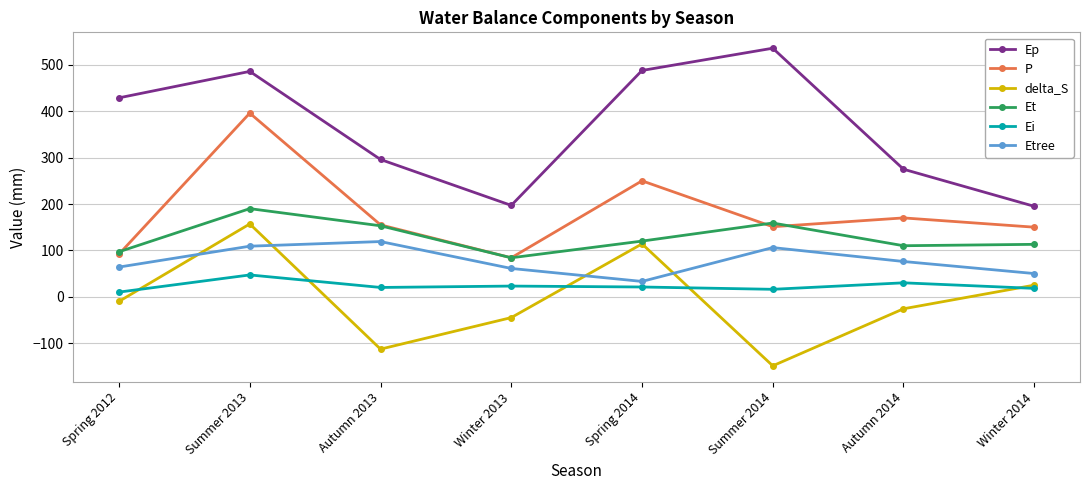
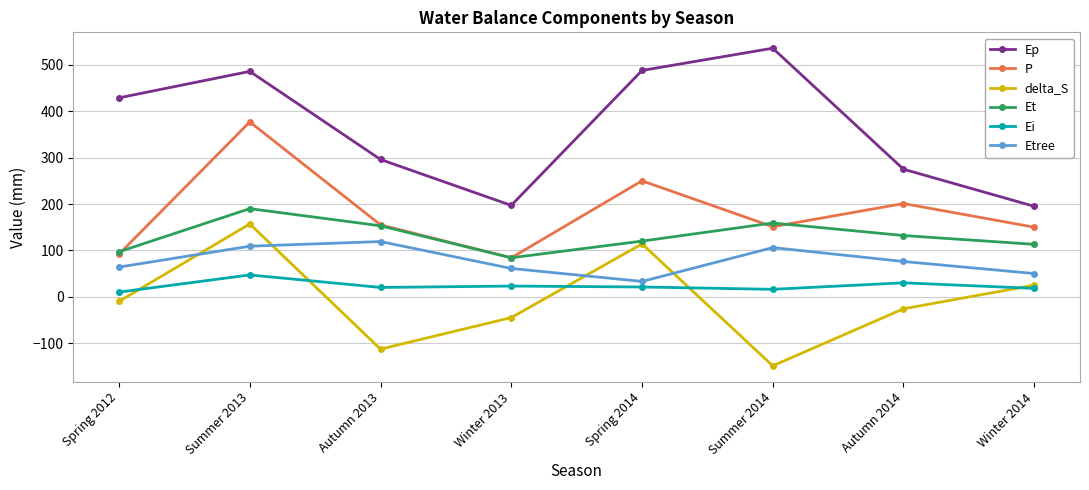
  {
    "Ep": {
      "Spring 2012": 430,
      "Summer 2013": 490,
      "Autumn 2013": 300,
      "Winter 2013": 200,
      "Spring 2014": 490,
      "Summer 2014": 540,
      "Autumn 2014": 280,
      "Winter 2014": 200
    },
    "P": {
-     "Summer 2013": 400,
+     "Summer 2013": 380,
      "Spring 2014": 250,
      "Summer 2014": 150,
-     "Autumn 2014": 170,
+     "Autumn 2014": 200,
      "Winter 2014": 150
    },
    "delta_S": {
      "Spring 2012": -10,
      "Summer 2013": 160,
      "Autumn 2013": -110,
      "Winter 2013": -50,
      "Spring 2014": 110,
      "Summer 2014": -150,
      "Autumn 2014": -30,
      "Winter 2014": 30
    },
    "Et": {
      "Summer 2013": 190,
      "Spring 2014": 120,
      "Summer 2014": 160,
-     "Autumn 2014": 110,
+     "Autumn 2014": 130,
      "Winter 2014": 110
    },
    "Ei": {
      "Spring 2012": 10,
      "Summer 2013": 50,
      "Autumn 2013": 20,
      "Winter 2013": 20,
      "Spring 2014": 20,
      "Summer 2014": 20,
      "Autumn 2014": 30,
      "Winter 2014": 20
    },
    "Etree": {
      "Spring 2012": 60,
      "Summer 2013": 110,
      "Autumn 2013": 120,
      "Winter 2013": 60,
      "Spring 2014": 30,
      "Summer 2014": 110,
      "Autumn 2014": 80,
      "Winter 2014": 50
    }
  }
